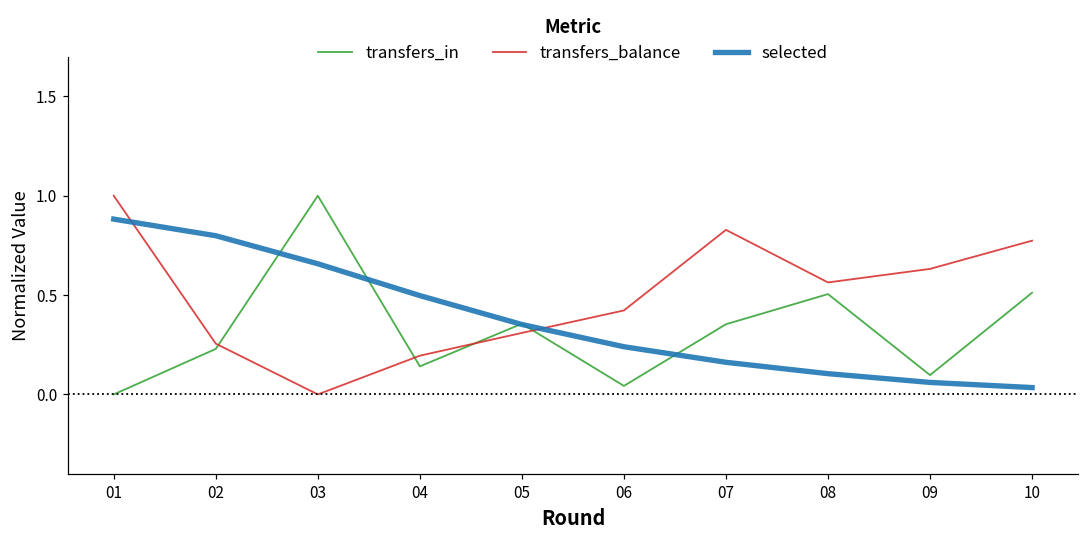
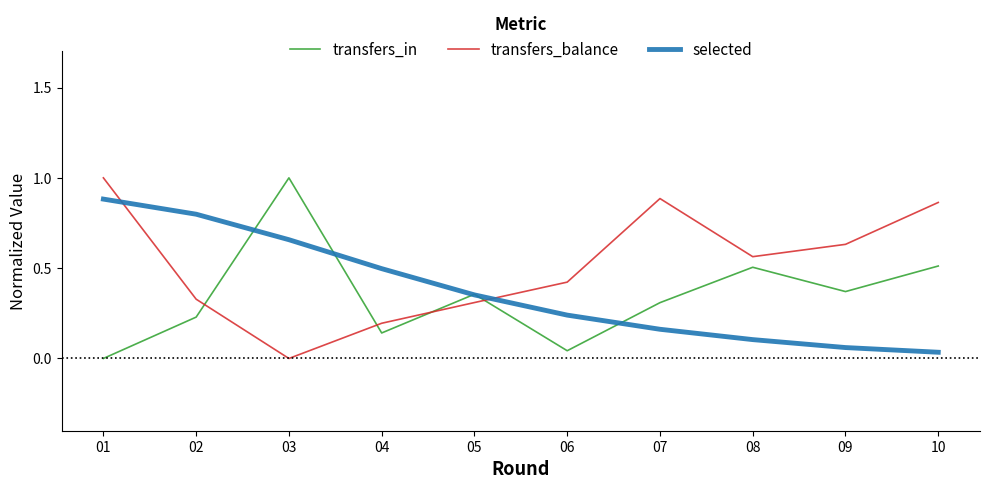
  {
    "transfers_in": {
      "01": 0.00,
      "02": 0.23,
      "03": 1.00,
      "04": 0.14,
      "06": 0.04,
-     "07": 0.35,
+     "07": 0.31,
      "08": 0.50,
-     "09": 0.10,
+     "09": 0.37,
      "10": 0.51
    },
    "transfers_balance": {
      "01": 1.00,
-     "02": 0.26,
+     "02": 0.33,
      "03": 0.00,
      "04": 0.19,
      "05": 0.31,
      "06": 0.42,
-     "07": 0.83,
+     "07": 0.89,
      "08": 0.56,
      "09": 0.63,
-     "10": 0.77
+     "10": 0.86
    },
    "selected": {
      "01": 0.88,
      "02": 0.80,
      "03": 0.66,
      "04": 0.50,
      "06": 0.24,
      "07": 0.16,
      "08": 0.10,
      "09": 0.06,
      "10": 0.03
    }
  }
